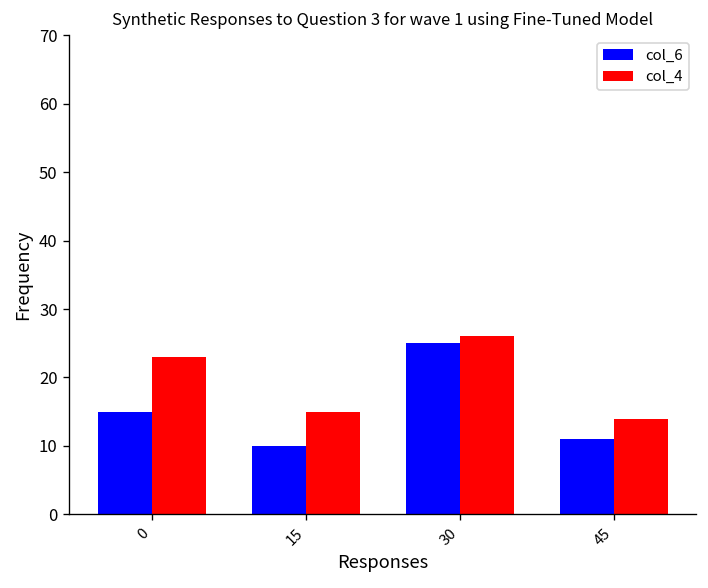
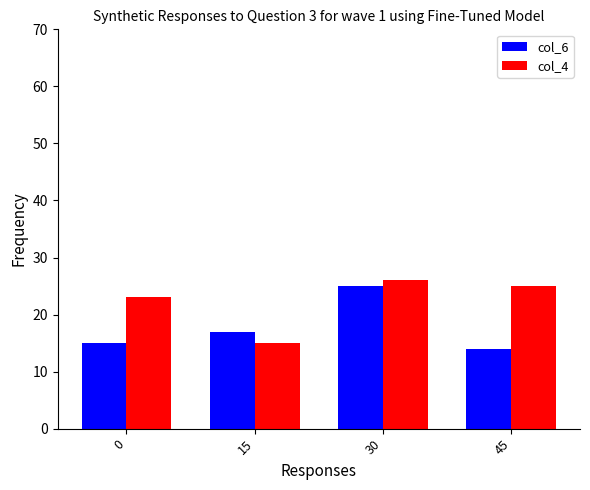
  {
    "col_6": {
      "0": 15,
-     "15": 10,
+     "15": 17,
      "30": 25,
-     "45": 11
+     "45": 14
    },
    "col_4": {
      "0": 23,
      "15": 15,
      "30": 26,
-     "45": 14
+     "45": 25
    }
  }
